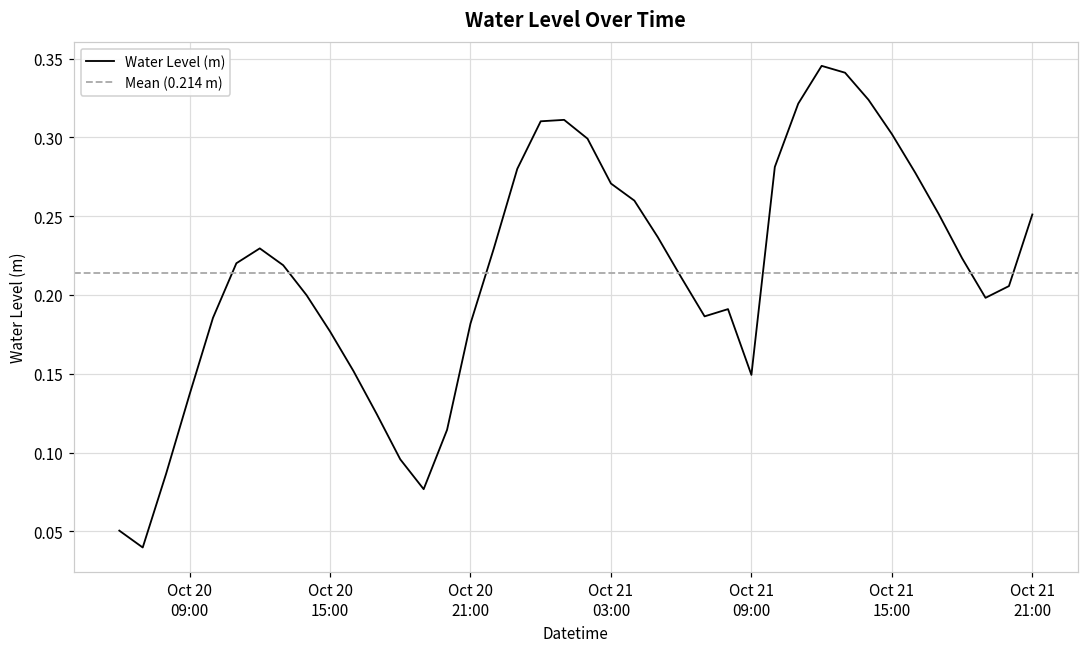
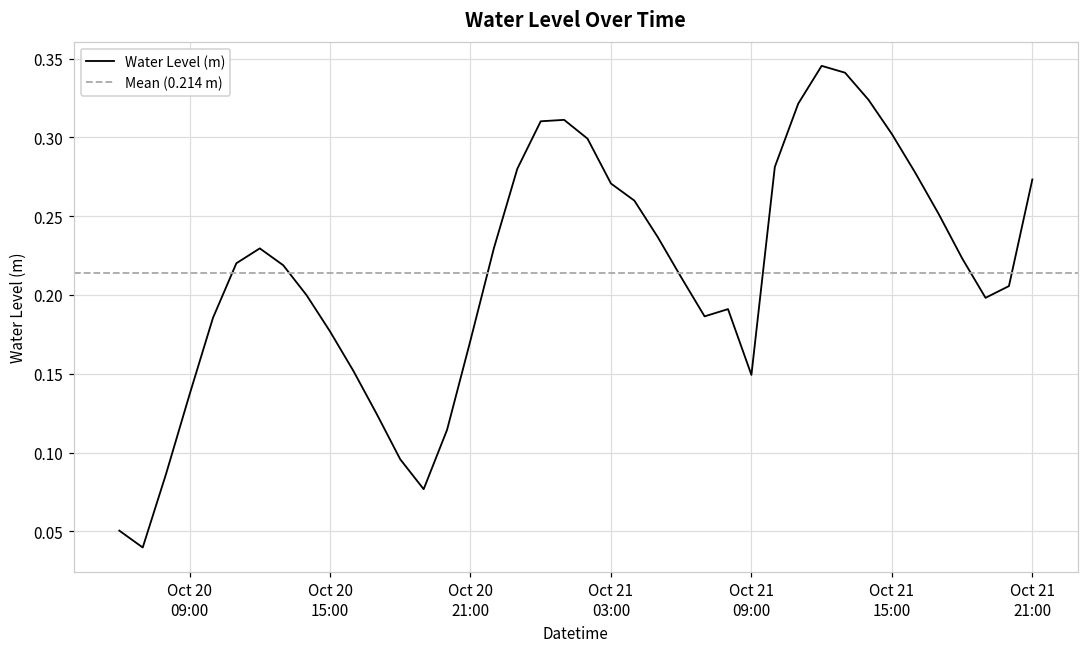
  {
    "Oct 20 09:00": 0.137,
    "Oct 20 15:00": 0.177,
-   "Oct 20 21:00": 0.182,
+   "Oct 20 21:00": 0.171,
    "Oct 21 03:00": 0.271,
    "Oct 21 09:00": 0.149,
    "Oct 21 15:00": 0.302,
-   "Oct 21 21:00": 0.251
+   "Oct 21 21:00": 0.273
  }
